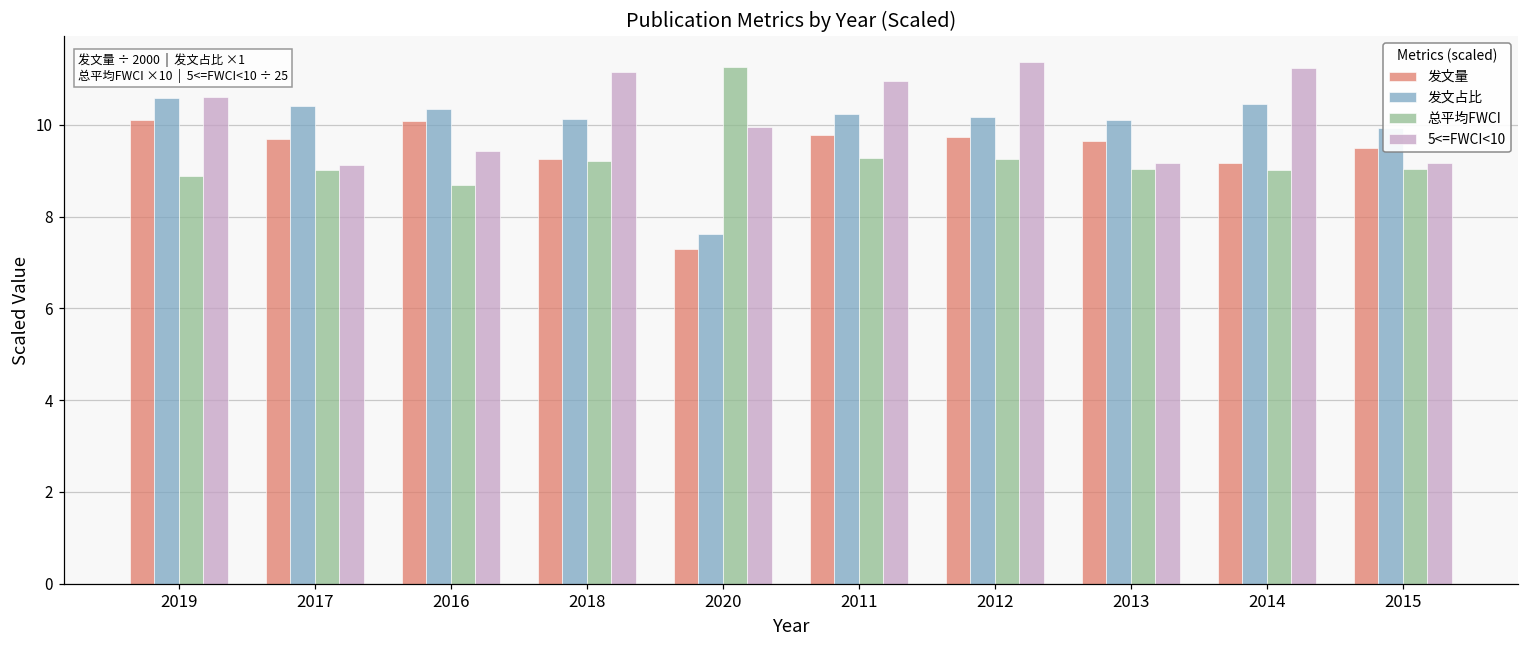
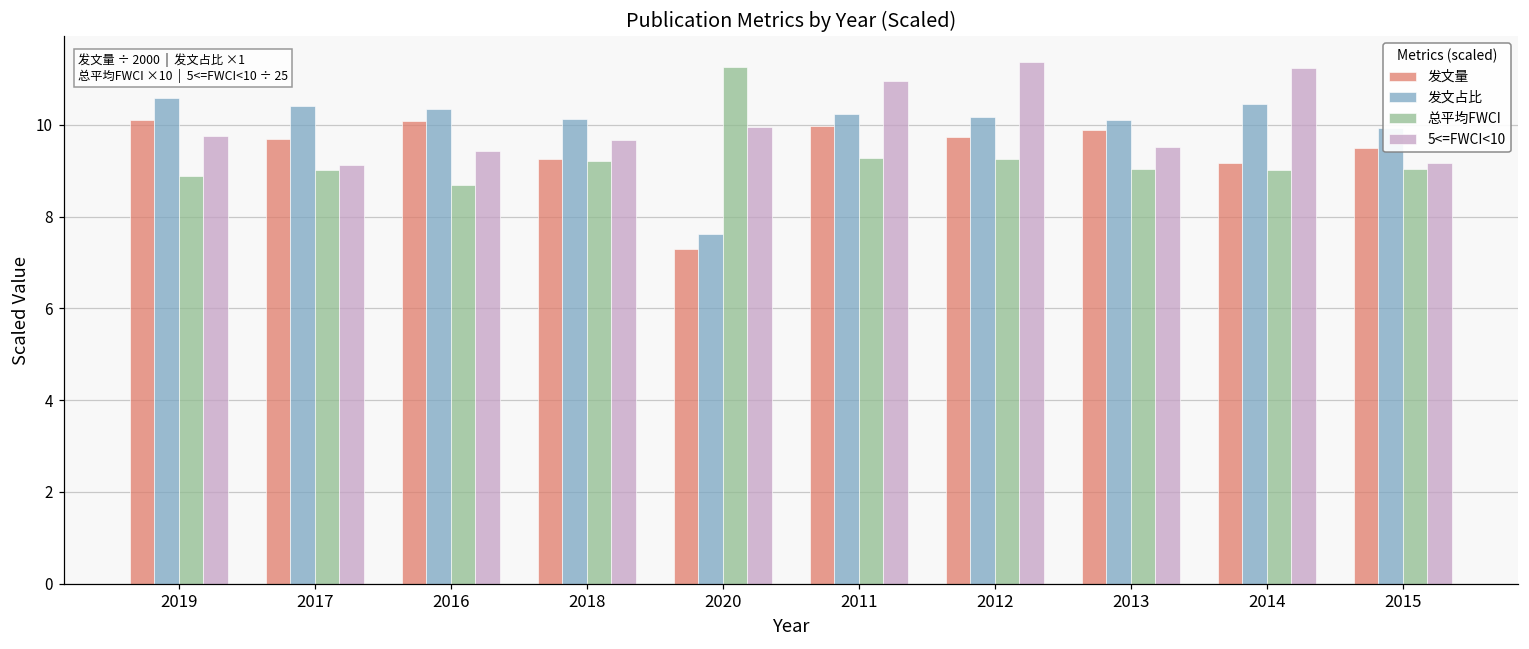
  {
    "发文量": {
      "2019": 10.1,
      "2017": 9.7,
      "2016": 10.1,
      "2018": 9.3,
      "2020": 7.3,
-     "2011": 9.8,
+     "2011": 10.0,
      "2012": 9.7,
-     "2013": 9.6,
+     "2013": 9.9,
      "2014": 9.2,
      "2015": 9.5
    },
    "5<=FWCI<10": {
-     "2019": 10.6,
+     "2019": 9.8,
      "2017": 9.1,
      "2016": 9.4,
-     "2018": 11.2,
+     "2018": 9.7,
      "2020": 10.0,
      "2011": 11.0,
      "2012": 11.4,
-     "2013": 9.2,
+     "2013": 9.5,
      "2014": 11.2,
      "2015": 9.2
    }
  }
